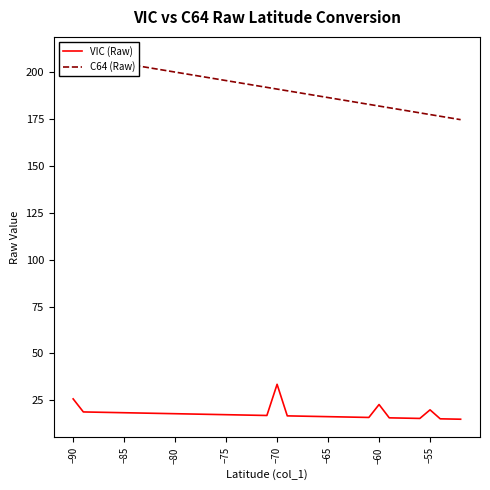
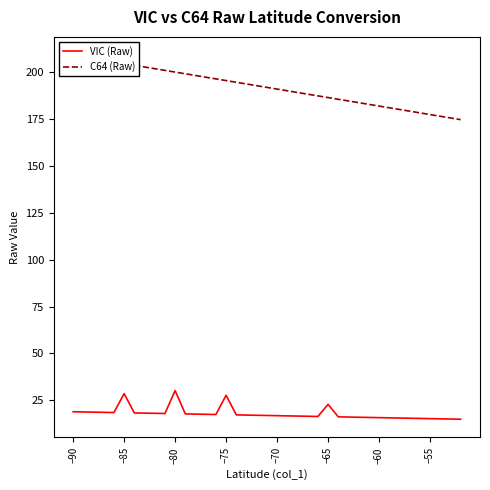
  {
    "VIC (Raw)": {
-     "−90": 26,
-     "−85": 18,
-     "−80": 18,
-     "−75": 17,
-     "−70": 34,
-     "−65": 16,
-     "−60": 23,
-     "−55": 20
+     "−90": 19,
+     "−85": 29,
+     "−80": 30,
+     "−75": 28,
+     "−70": 17,
+     "−65": 23,
+     "−60": 16,
+     "−55": 15
    },
    "C64 (Raw)": {
      "−80": 200,
      "−75": 196,
      "−70": 191,
      "−65": 186,
      "−60": 182,
      "−55": 177
    }
  }
